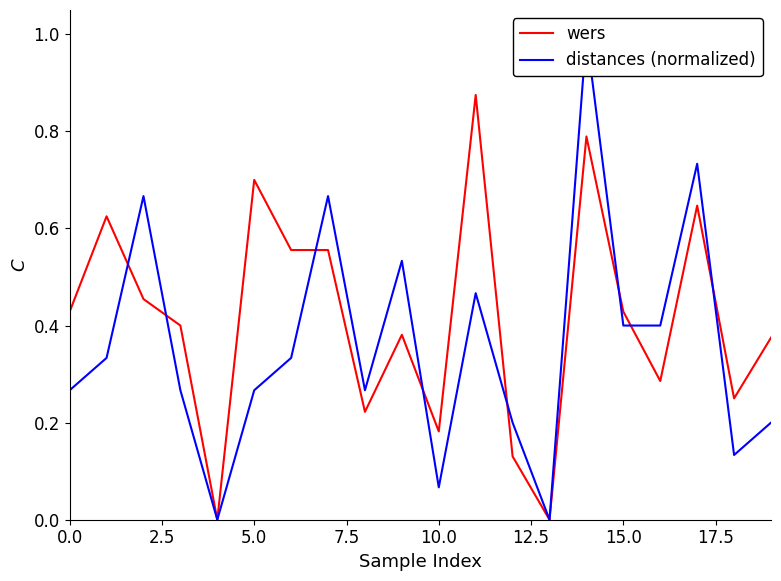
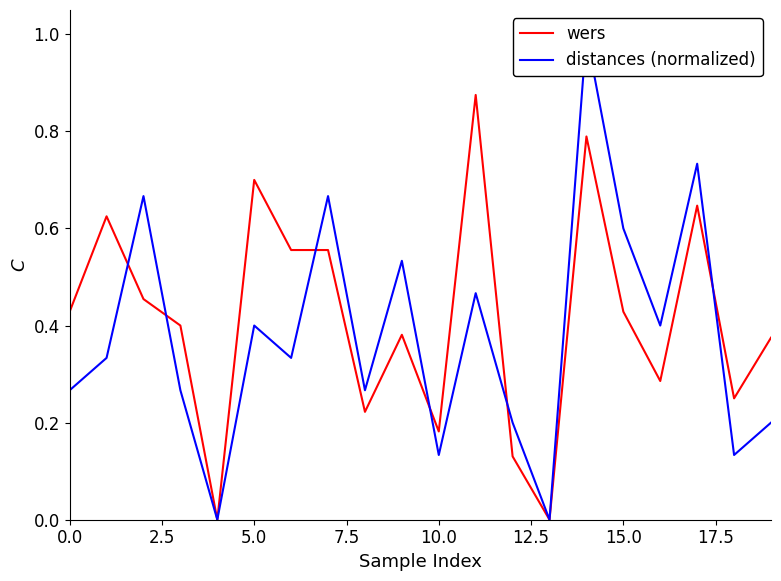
  {
    "wers": {
      "0.0": 0.43,
      "5.0": 0.70,
      "10.0": 0.18,
      "15.0": 0.43
    },
    "distances (normalized)": {
      "0.0": 0.27,
-     "5.0": 0.27,
-     "10.0": 0.07,
-     "15.0": 0.40
+     "5.0": 0.40,
+     "10.0": 0.13,
+     "15.0": 0.60
    }
  }
